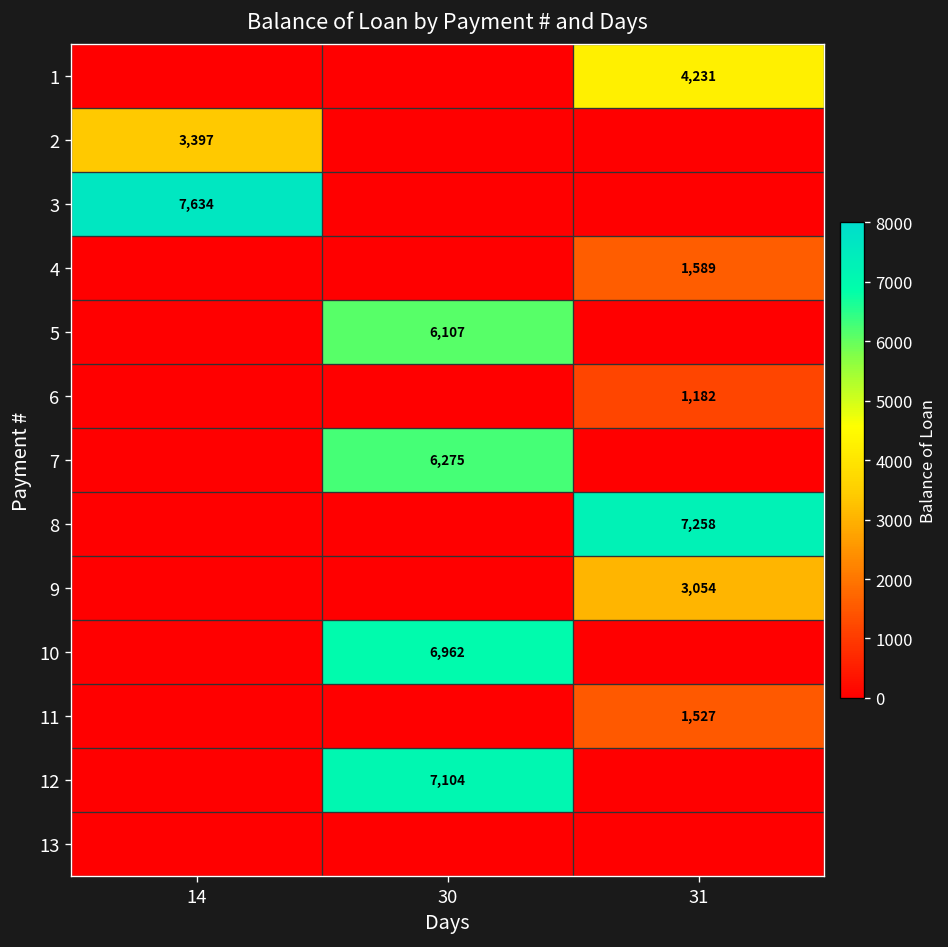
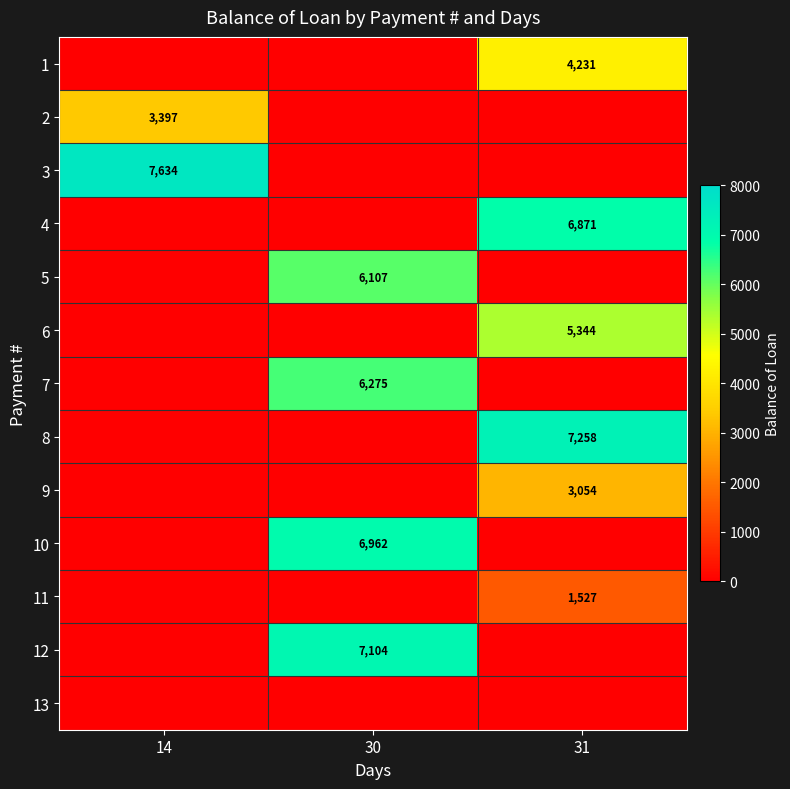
  {
    "1": {
      "31": "4,231"
    },
    "2": {
      "14": "3,397"
    },
    "3": {
      "14": "7,634"
    },
    "4": {
-     "31": "1,589"
+     "31": "6,871"
    },
    "5": {
      "30": "6,107"
    },
    "6": {
-     "31": "1,182"
+     "31": "5,344"
    },
    "7": {
      "30": "6,275"
    },
    "8": {
      "31": "7,258"
    },
    "9": {
      "31": "3,054"
    },
    "10": {
      "30": "6,962"
    },
    "11": {
      "31": "1,527"
    },
    "12": {
      "30": "7,104"
    }
  }
